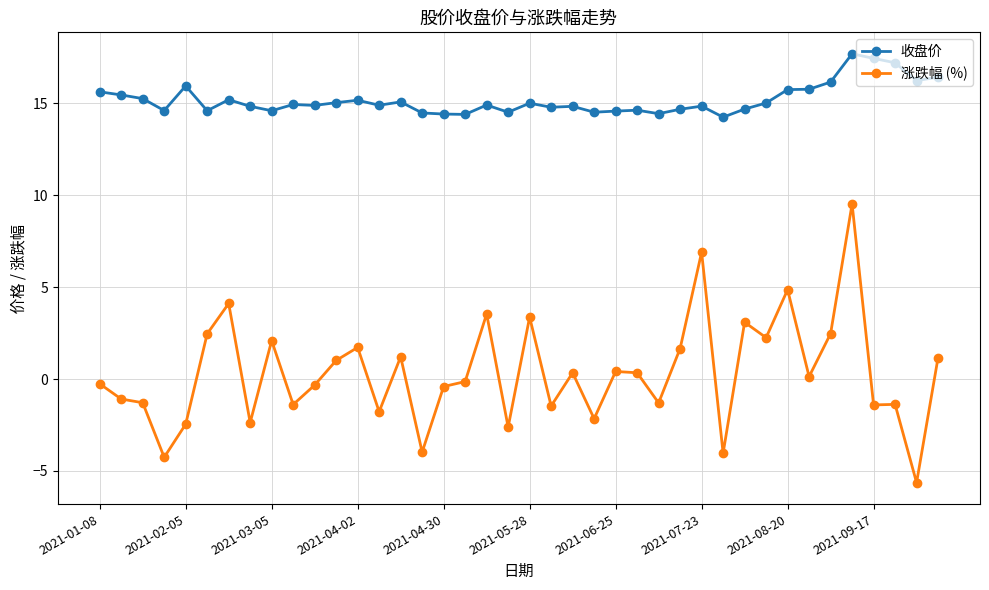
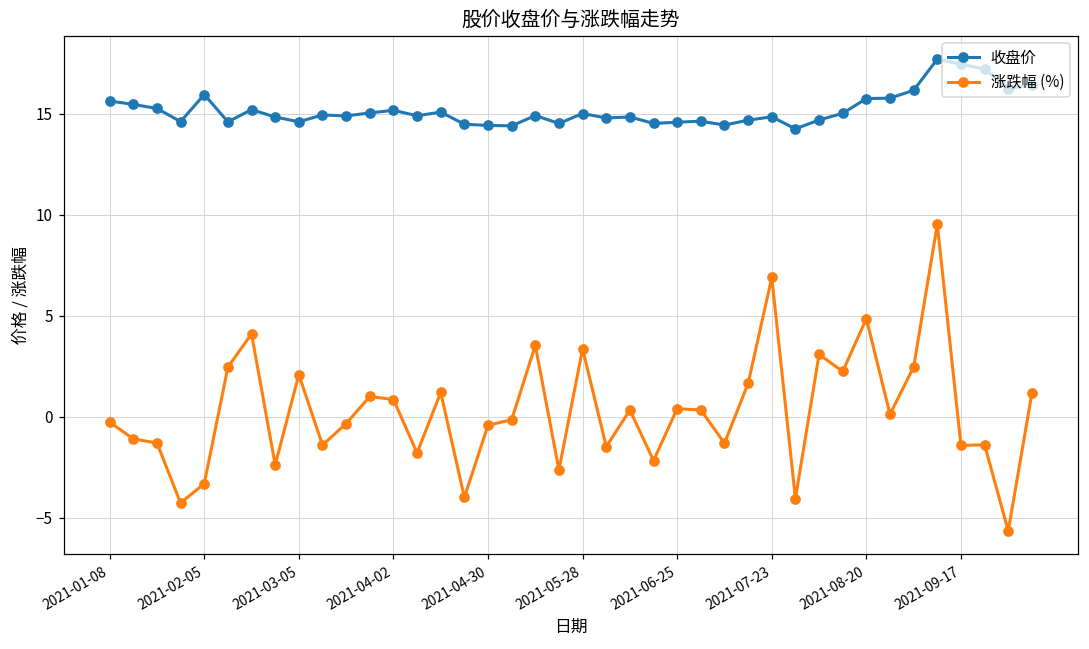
  {
    "收盘价": {
      "2021-01-08": 15.6,
      "2021-02-05": 16.0,
      "2021-03-05": 14.6,
      "2021-04-02": 15.2,
      "2021-04-30": 14.4,
      "2021-05-28": 15.0,
      "2021-06-25": 14.6,
      "2021-07-23": 14.9,
      "2021-08-20": 15.8
    },
    "涨跌幅 (%)": {
      "2021-01-08": -0.3,
-     "2021-02-05": -2.5,
+     "2021-02-05": -3.3,
      "2021-03-05": 2.1,
-     "2021-04-02": 1.7,
+     "2021-04-02": 0.9,
      "2021-04-30": -0.4,
      "2021-05-28": 3.4,
      "2021-06-25": 0.4,
      "2021-07-23": 6.9,
      "2021-08-20": 4.9,
      "2021-09-17": -1.4
    }
  }
